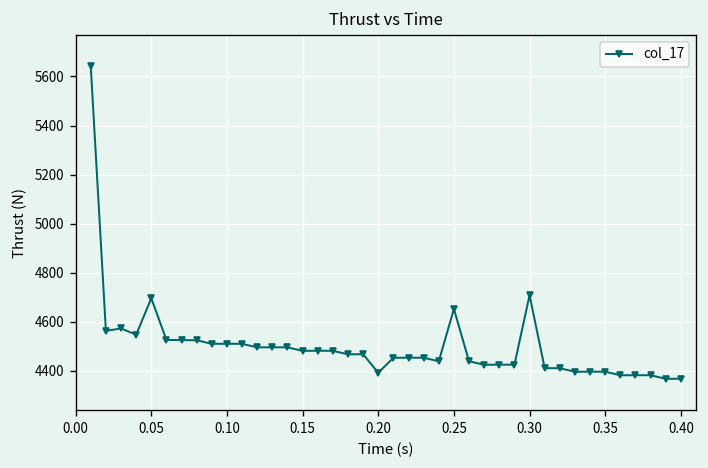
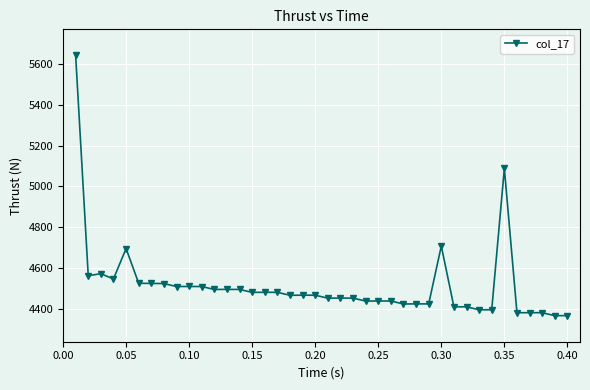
  {
    "0.05": 4700,
    "0.10": 4510,
    "0.15": 4480,
-   "0.20": 4390,
-   "0.25": 4650,
+   "0.20": 4470,
+   "0.25": 4440,
    "0.30": 4710,
-   "0.35": 4400,
+   "0.35": 5090,
    "0.40": 4370
  }
